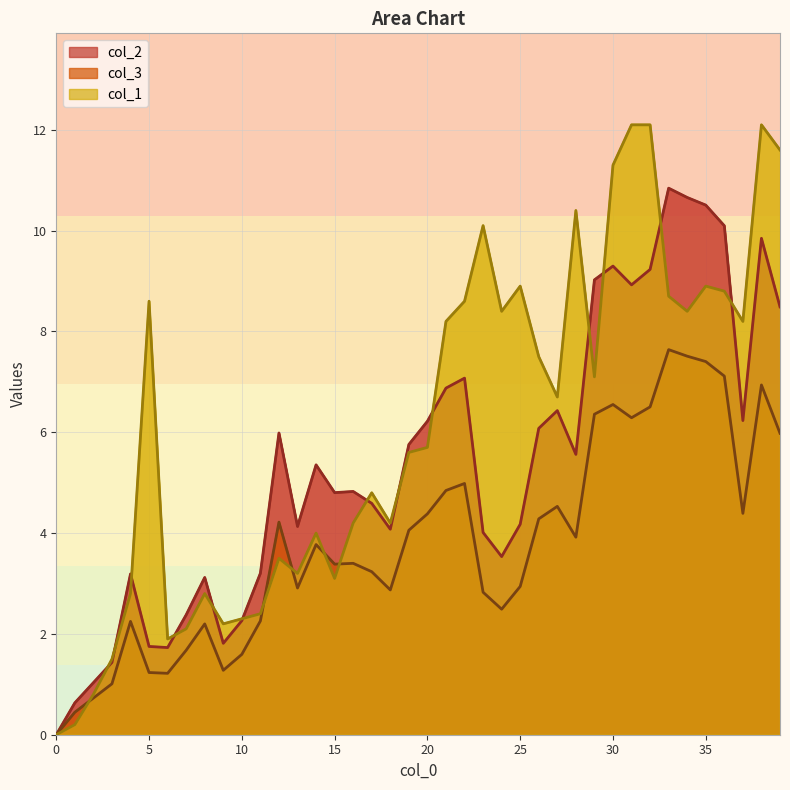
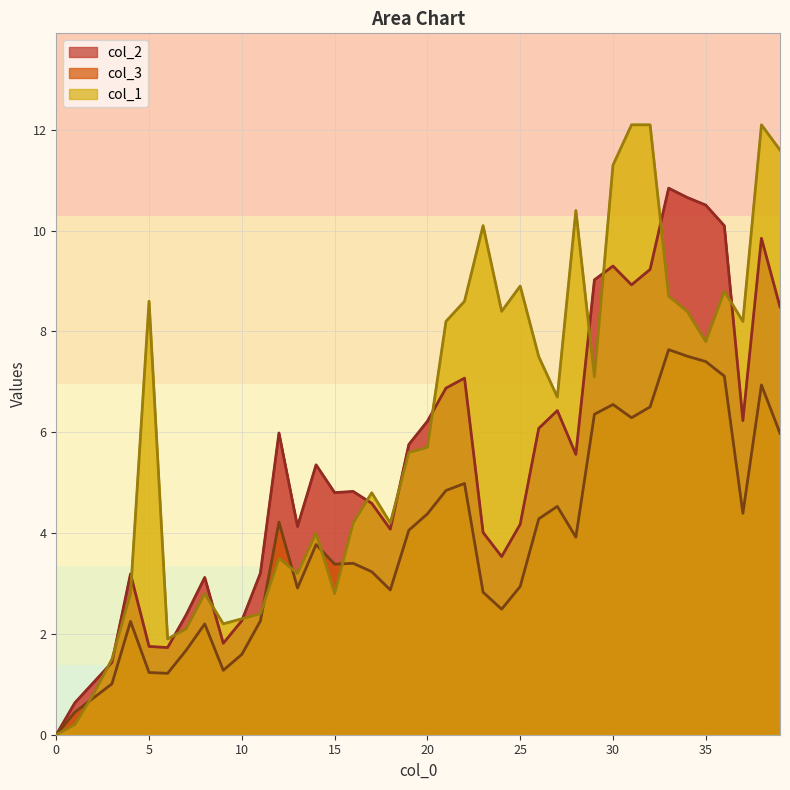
  {
    "col_1": {
      "5": 8.6,
-     "15": 3.1,
+     "15": 2.8,
      "20": 5.7,
      "25": 8.9,
      "30": 11.3,
-     "35": 8.9
+     "35": 7.8
    }
  }
